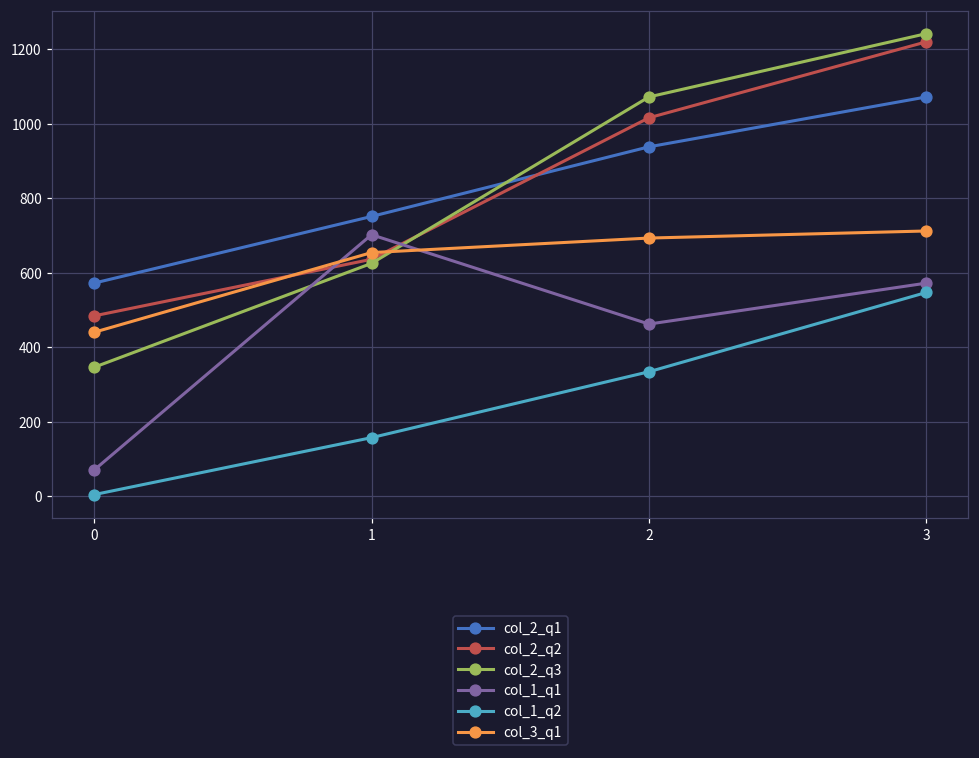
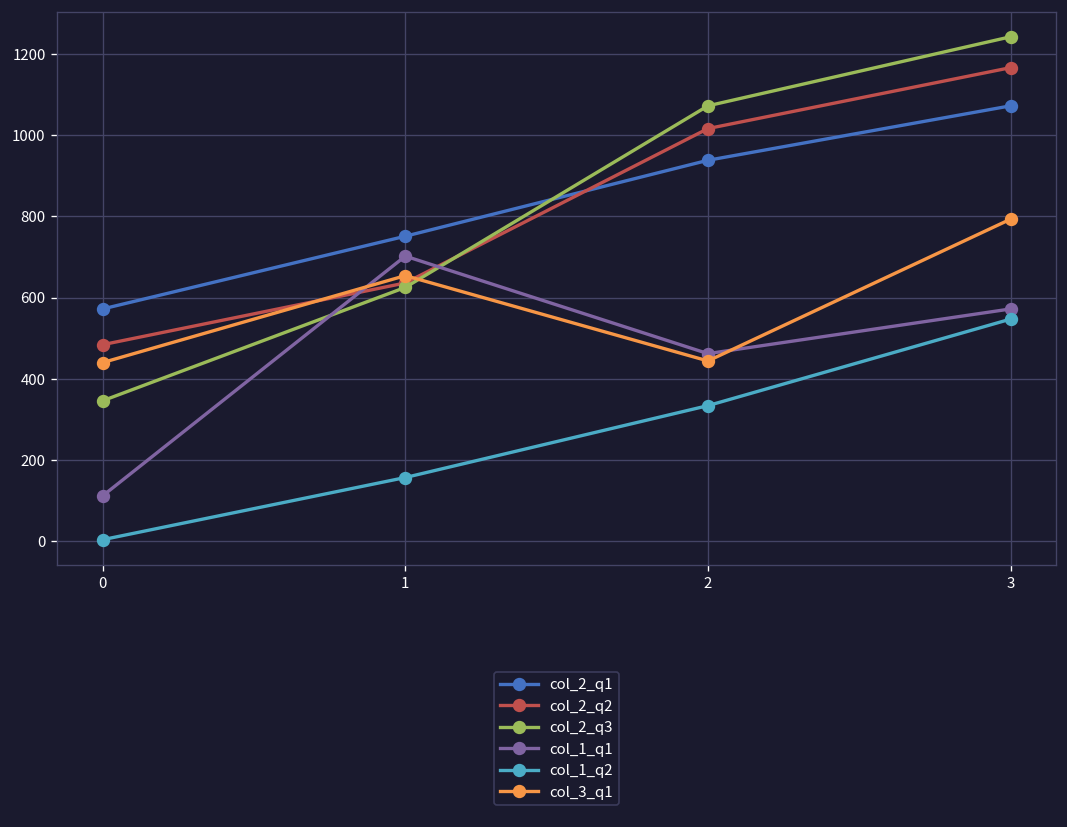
  {
    "col_2_q2": {
      "0": 480,
      "1": 640,
      "2": 1020,
-     "3": 1220
+     "3": 1170
    },
    "col_2_q3": {
      "0": 350,
      "1": 630,
      "2": 1070,
      "3": 1240
    },
    "col_1_q1": {
-     "0": 70,
+     "0": 110,
      "1": 700,
      "2": 460,
      "3": 570
    },
    "col_3_q1": {
      "0": 440,
      "1": 650,
-     "2": 690,
-     "3": 710
+     "2": 440,
+     "3": 790
    }
  }
